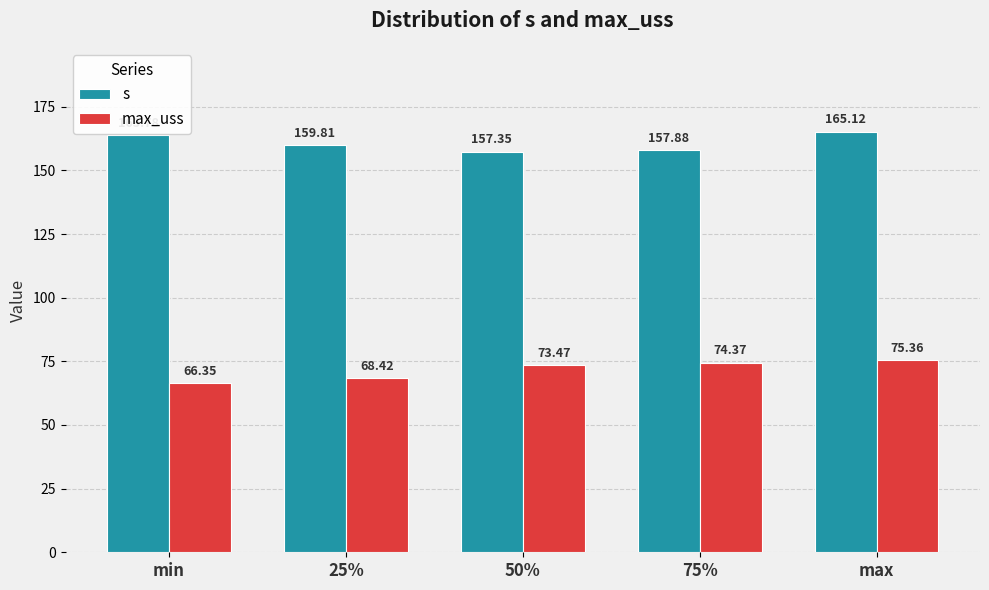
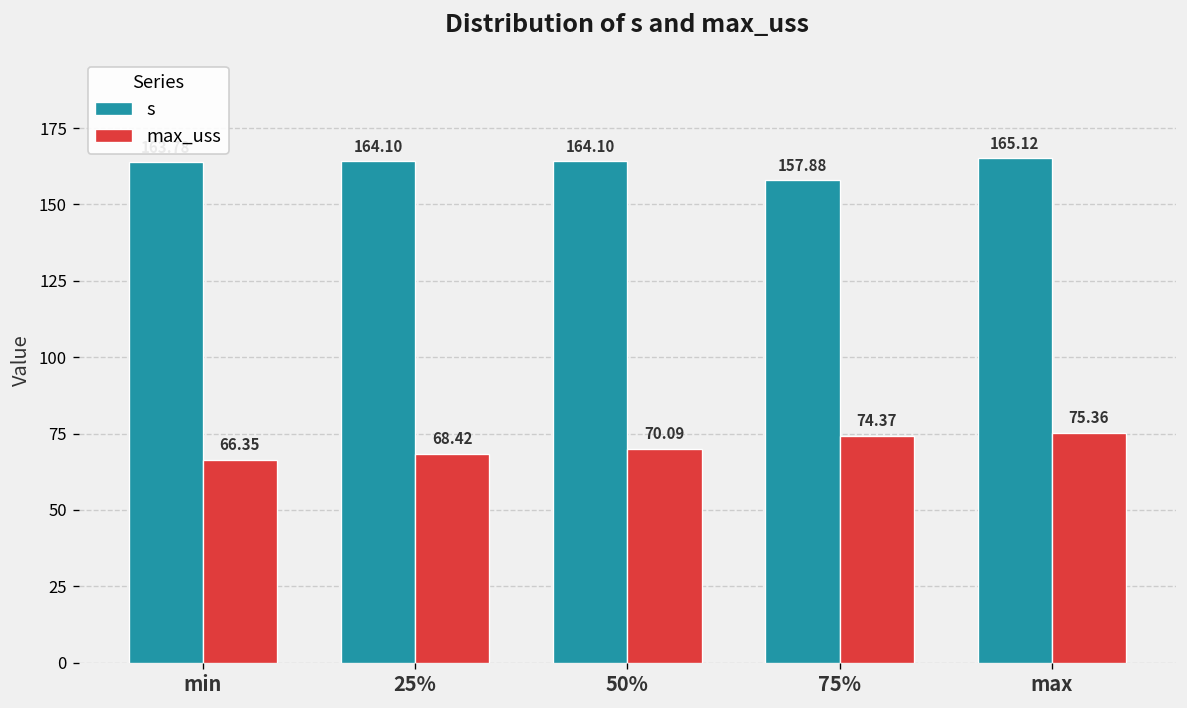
  {
    "s": {
-     "25%": 159.81,
-     "50%": 157.35,
+     "25%": 164.10,
+     "50%": 164.10,
      "75%": 157.88,
      "max": 165.12
    },
    "max_uss": {
      "min": 66.35,
      "25%": 68.42,
-     "50%": 73.47,
+     "50%": 70.09,
      "75%": 74.37,
      "max": 75.36
    }
  }
